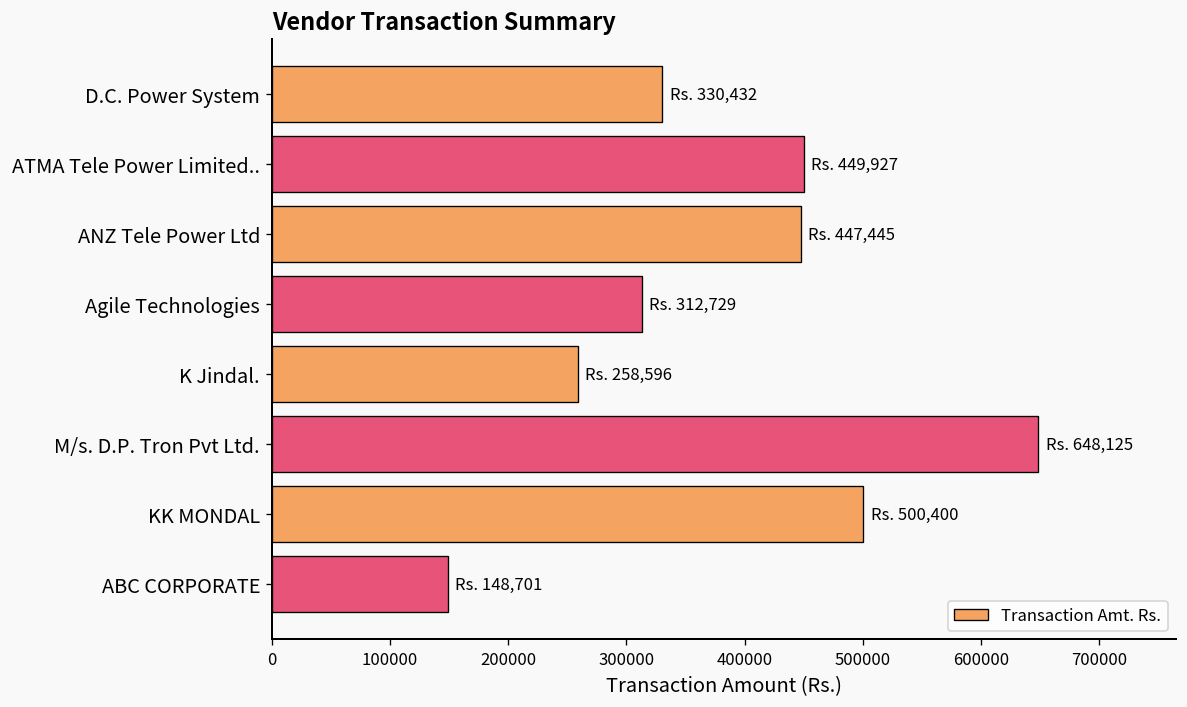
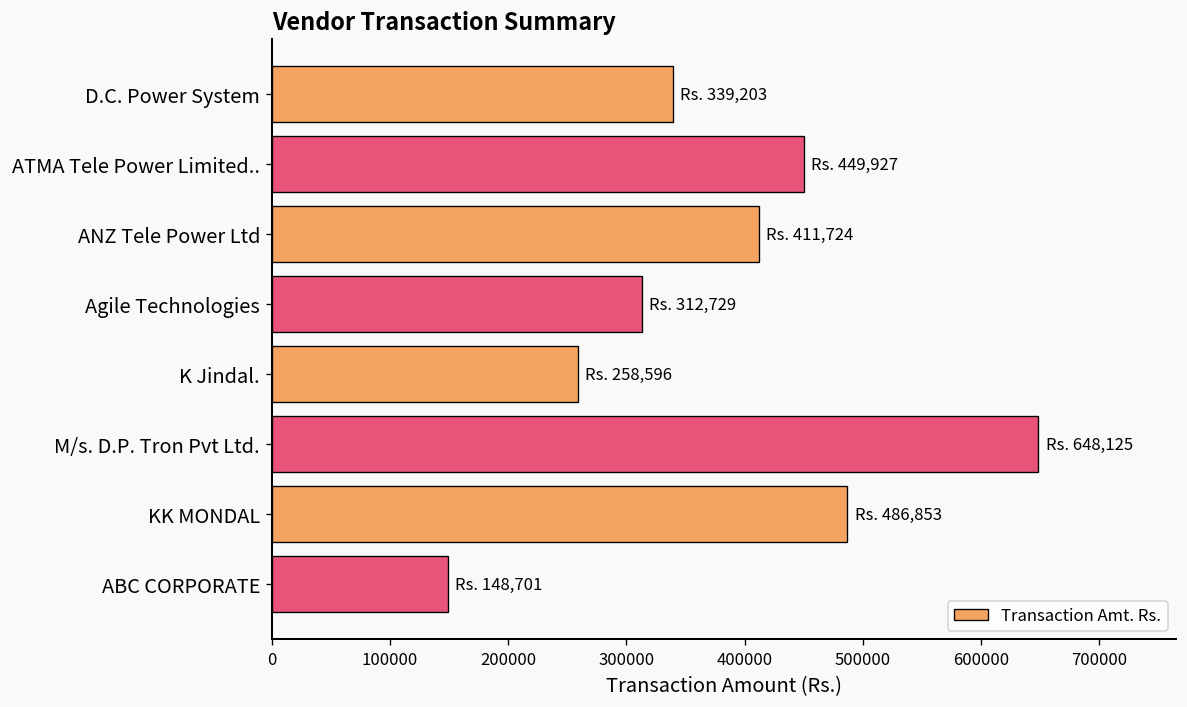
  {
-   "D.C. Power System": "330,432",
+   "D.C. Power System": "339,203",
    "ATMA Tele Power Limited..": "449,927",
-   "ANZ Tele Power Ltd": "447,445",
+   "ANZ Tele Power Ltd": "411,724",
    "Agile Technologies": "312,729",
    "K Jindal.": "258,596",
    "M/s. D.P. Tron Pvt Ltd.": "648,125",
-   "KK MONDAL": "500,400",
+   "KK MONDAL": "486,853",
    "ABC CORPORATE": "148,701"
  }
